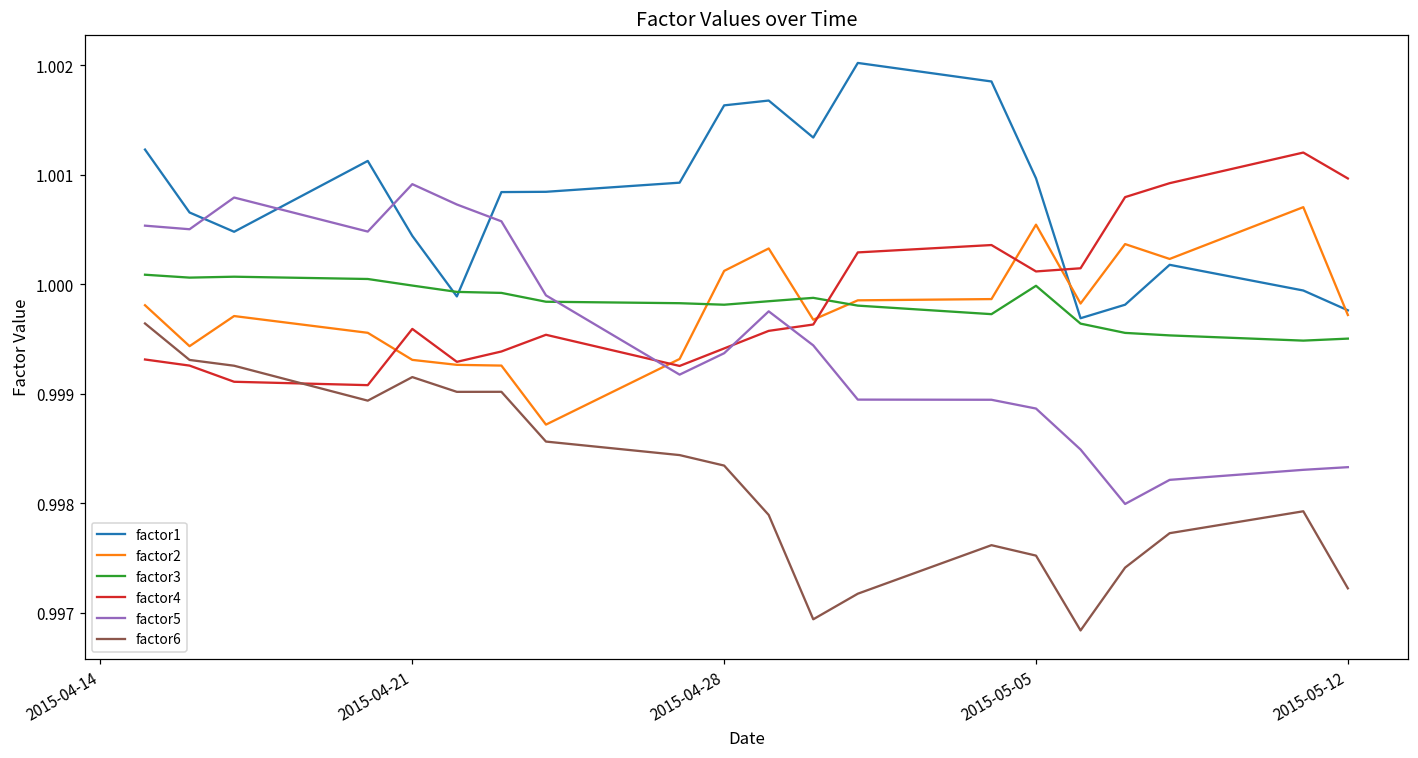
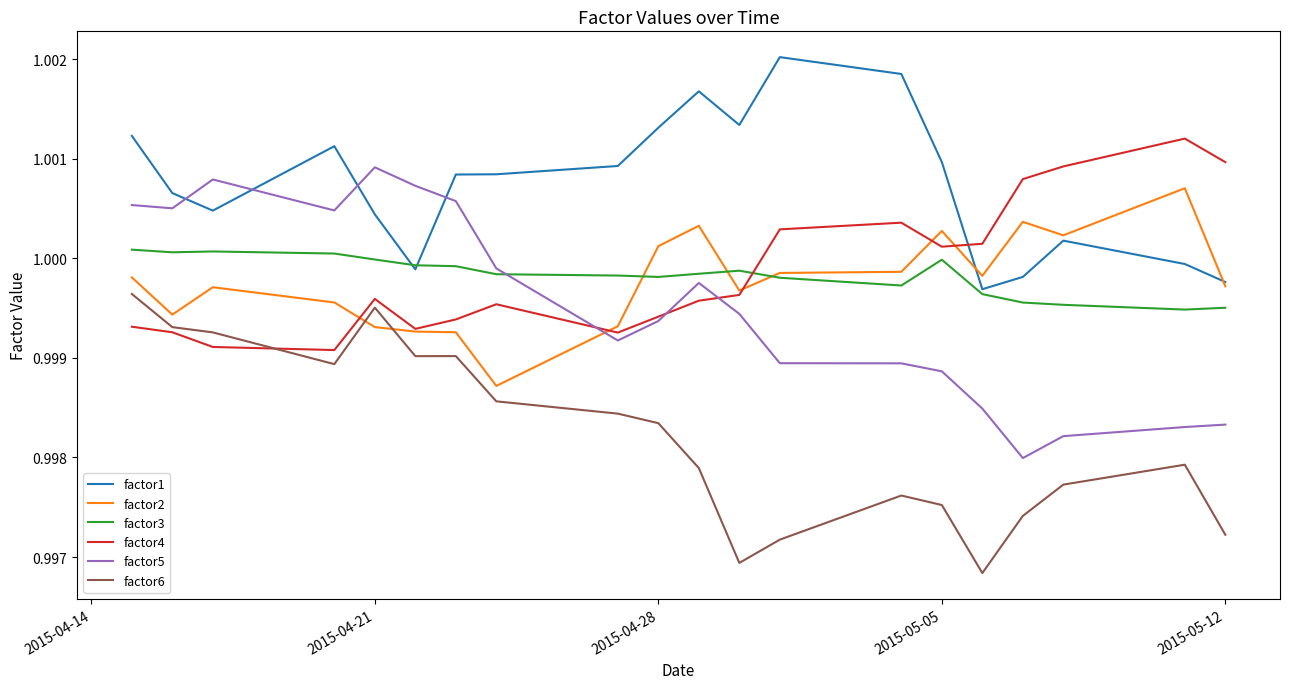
  {
    "factor1": {
      "2015-04-21": 1.0004,
-     "2015-04-28": 1.0016,
+     "2015-04-28": 1.0013,
      "2015-05-05": 1.0010,
      "2015-05-12": 0.9998
    },
    "factor2": {
      "2015-04-21": 0.9993,
      "2015-04-28": 1.0001,
-     "2015-05-05": 1.0005,
+     "2015-05-05": 1.0003,
      "2015-05-12": 0.9997
    },
    "factor3": {
      "2015-04-21": 1.0000,
      "2015-04-28": 0.9998,
      "2015-05-05": 1.0000,
      "2015-05-12": 0.9995
    },
    "factor4": {
      "2015-04-21": 0.9996,
      "2015-04-28": 0.9994,
      "2015-05-05": 1.0001,
      "2015-05-12": 1.0010
    },
    "factor5": {
      "2015-04-21": 1.0009,
      "2015-04-28": 0.9994,
      "2015-05-05": 0.9989,
      "2015-05-12": 0.9983
    },
    "factor6": {
-     "2015-04-21": 0.9992,
+     "2015-04-21": 0.9995,
      "2015-04-28": 0.9983,
      "2015-05-05": 0.9975,
      "2015-05-12": 0.9972
    }
  }
